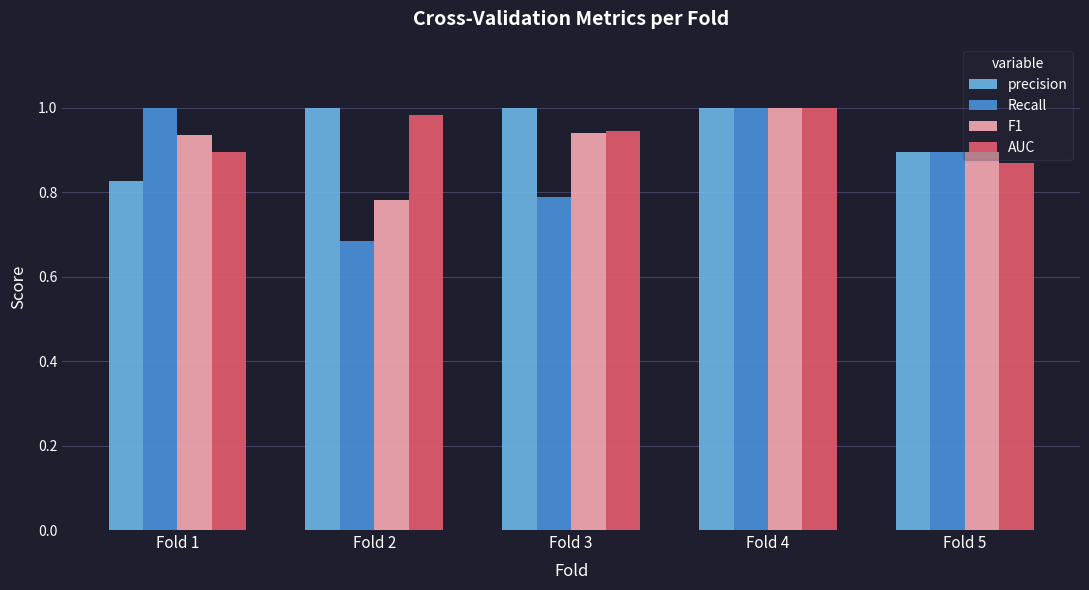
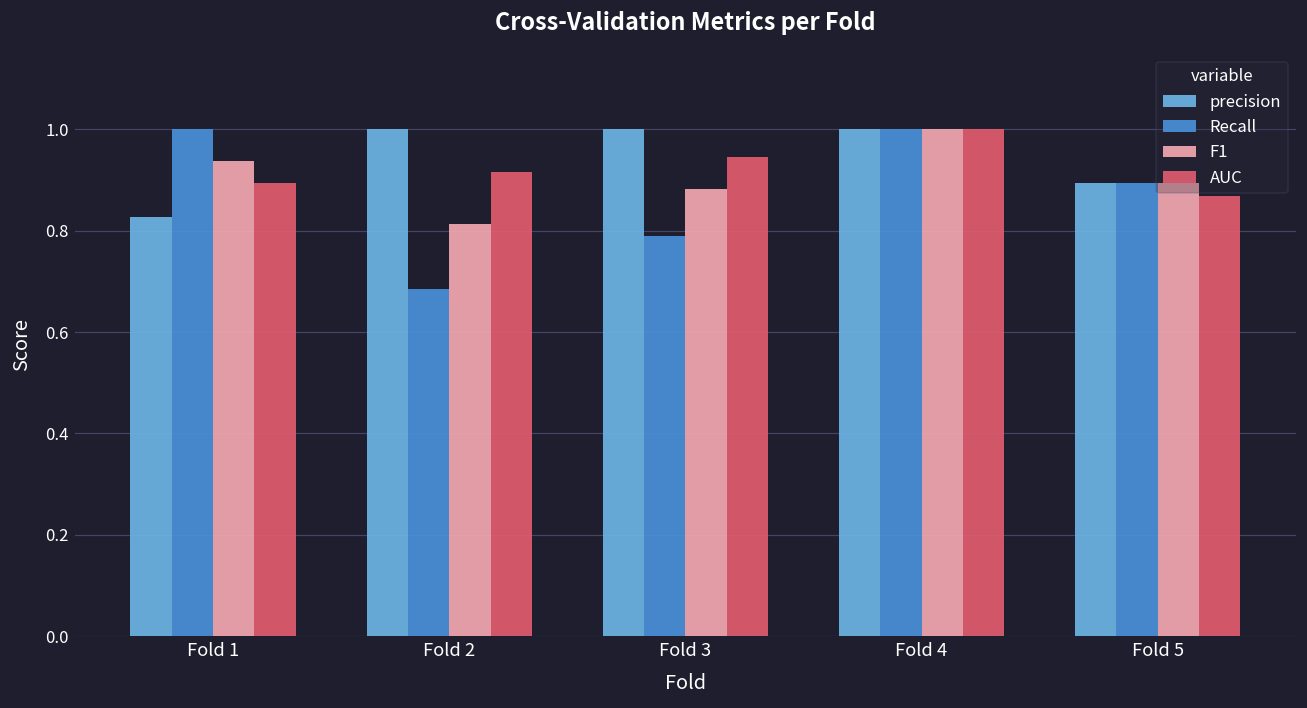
  {
    "F1": {
      "Fold 1": 0.94,
-     "Fold 2": 0.78,
-     "Fold 3": 0.94,
+     "Fold 2": 0.81,
+     "Fold 3": 0.88,
      "Fold 4": 1.00
    },
    "AUC": {
      "Fold 1": 0.89,
-     "Fold 2": 0.98,
+     "Fold 2": 0.92,
      "Fold 3": 0.95,
      "Fold 4": 1.00,
      "Fold 5": 0.87
    }
  }
